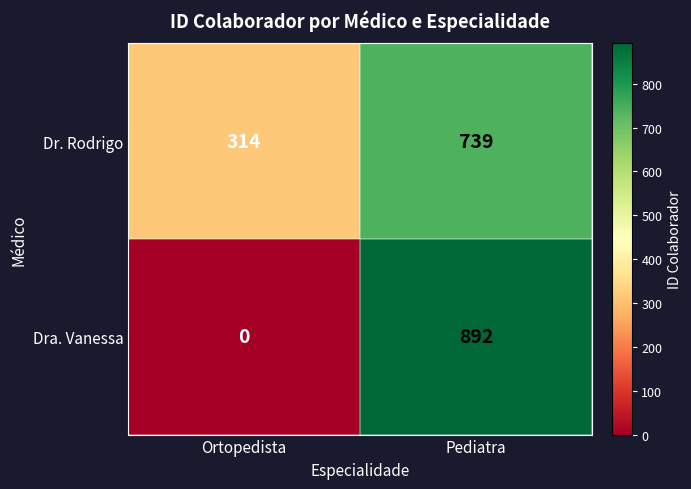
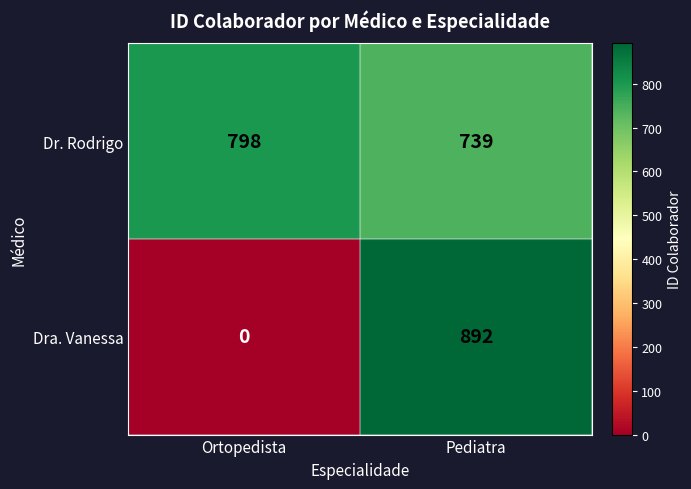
  {
    "Dr. Rodrigo": {
-     "Ortopedista": 314,
+     "Ortopedista": 798,
      "Pediatra": 739
    },
    "Dra. Vanessa": {
      "Ortopedista": 0,
      "Pediatra": 892
    }
  }
